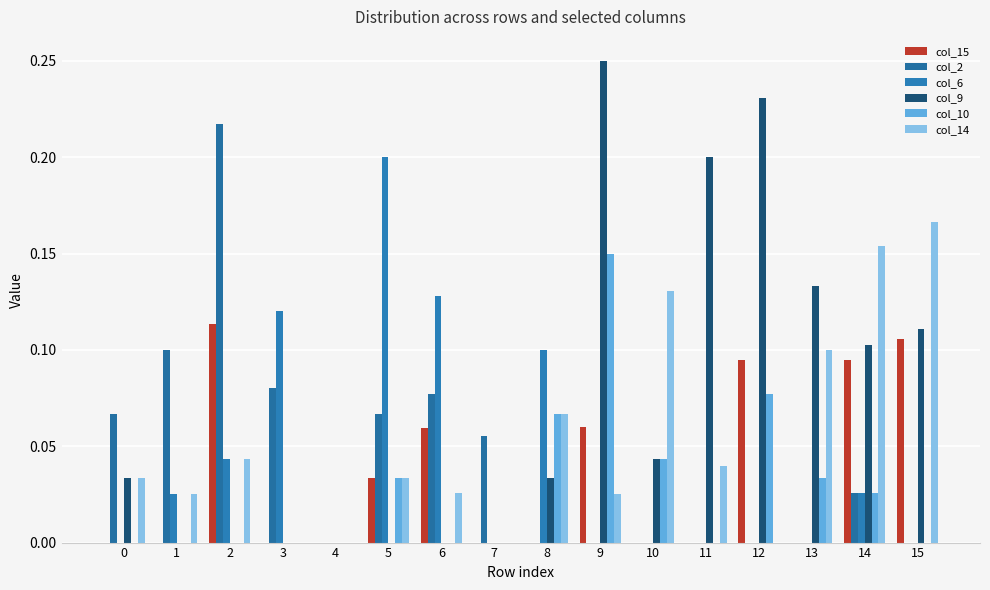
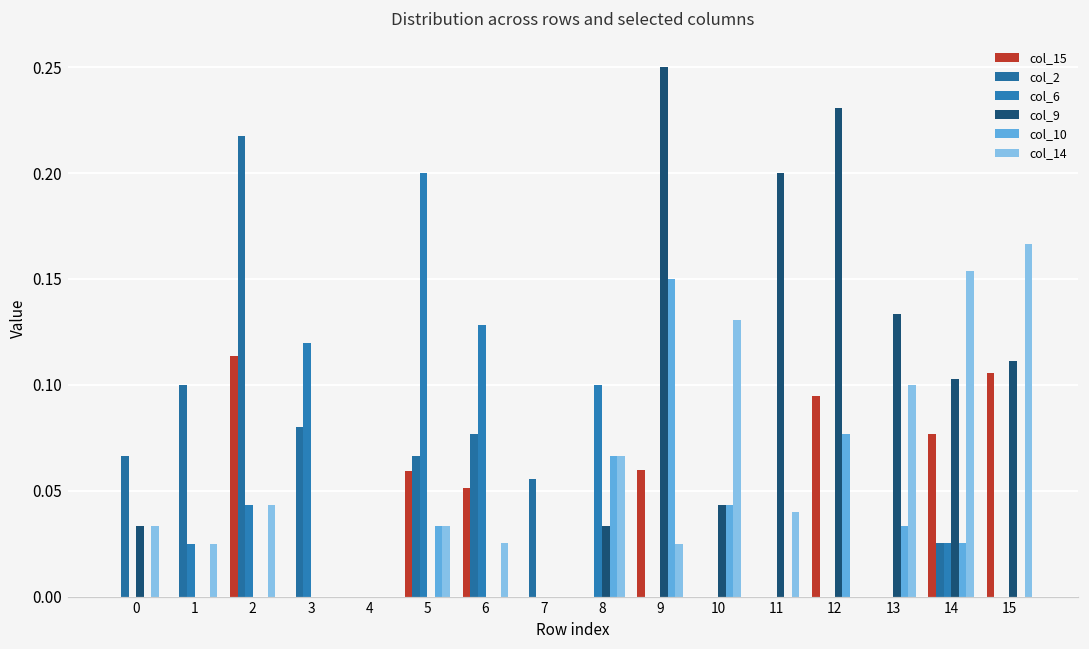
  {
    "col_15": {
      "0": 0.000,
      "1": 0.000,
      "2": 0.114,
      "3": 0.000,
      "4": 0.000,
-     "5": 0.033,
-     "6": 0.060,
+     "5": 0.059,
+     "6": 0.051,
      "7": 0.000,
      "8": 0.000,
      "9": 0.060,
      "10": 0.000,
      "11": 0.000,
      "12": 0.095,
      "13": 0.000,
-     "14": 0.095,
+     "14": 0.077,
      "15": 0.106
    }
  }
